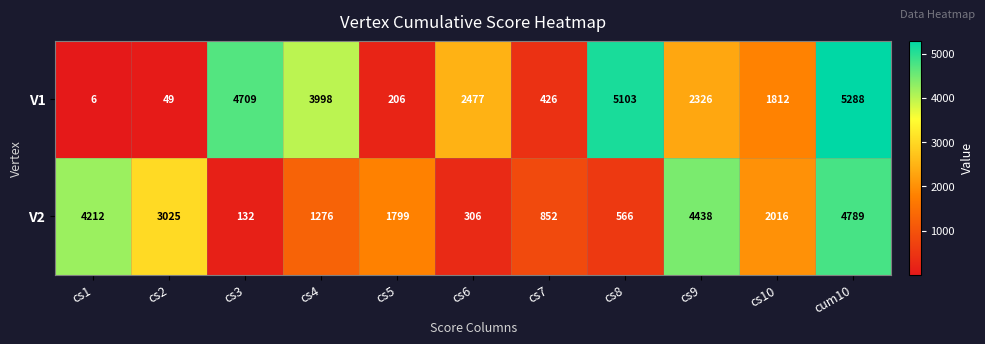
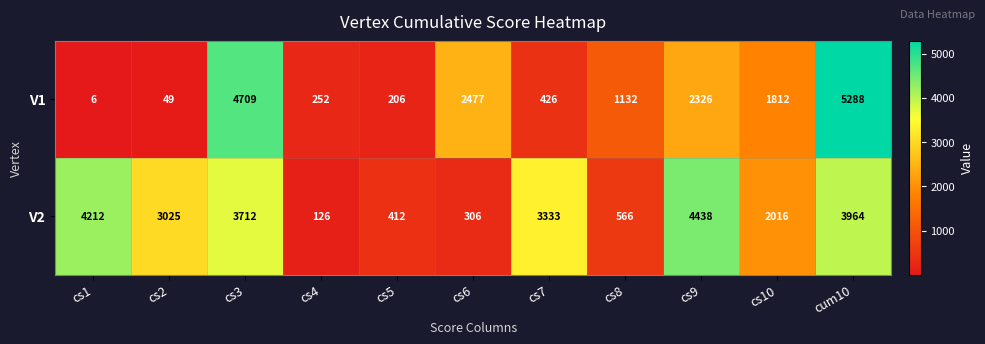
  {
    "V1": {
      "cs1": 6,
      "cs2": 49,
      "cs3": 4709,
-     "cs4": 3998,
+     "cs4": 252,
      "cs5": 206,
      "cs6": 2477,
      "cs7": 426,
-     "cs8": 5103,
+     "cs8": 1132,
      "cs9": 2326,
      "cs10": 1812,
      "cum10": 5288
    },
    "V2": {
      "cs1": 4212,
      "cs2": 3025,
-     "cs3": 132,
-     "cs4": 1276,
-     "cs5": 1799,
+     "cs3": 3712,
+     "cs4": 126,
+     "cs5": 412,
      "cs6": 306,
-     "cs7": 852,
+     "cs7": 3333,
      "cs8": 566,
      "cs9": 4438,
      "cs10": 2016,
-     "cum10": 4789
+     "cum10": 3964
    }
  }
